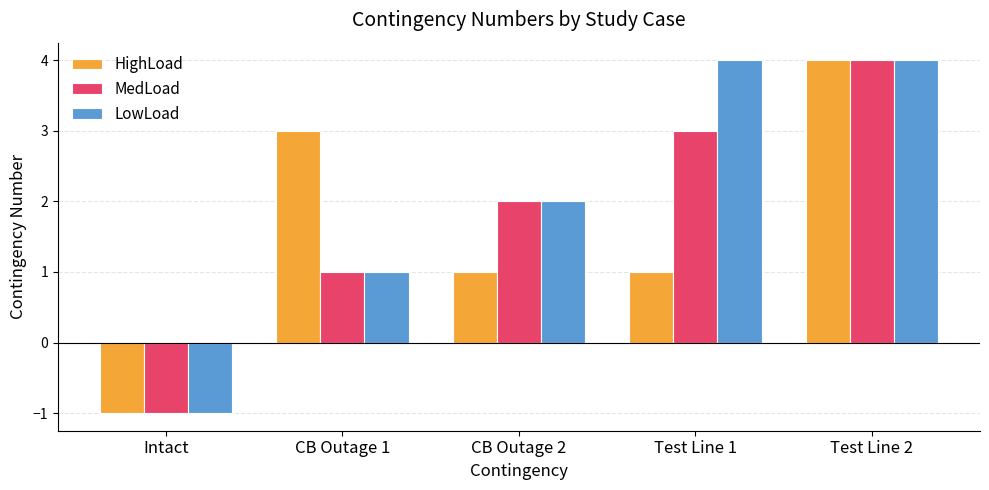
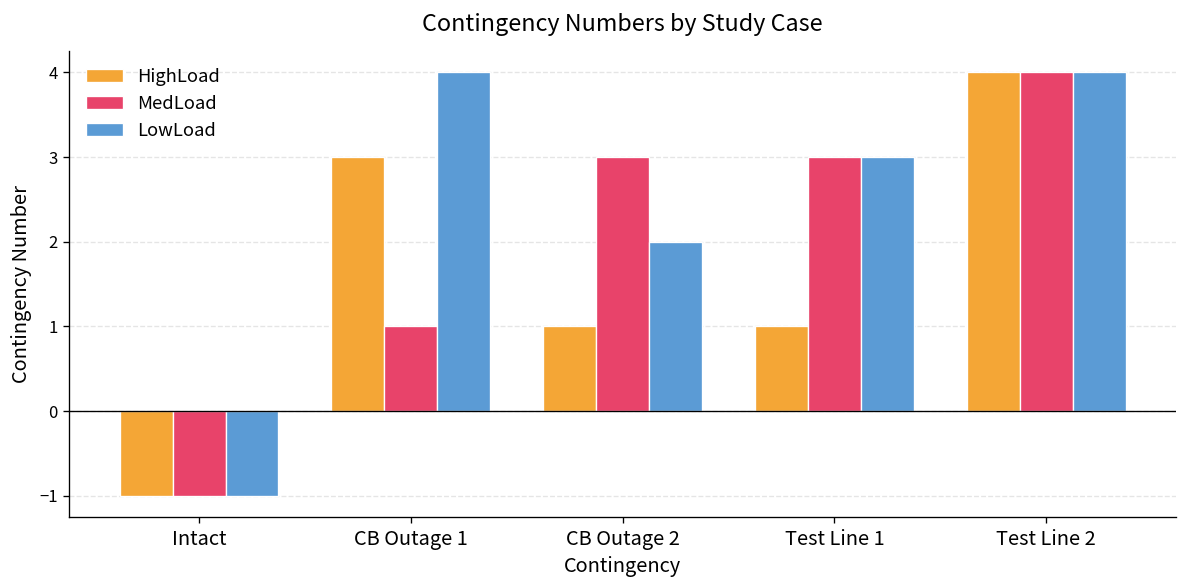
  {
    "HighLoad": {
      "Intact": -1,
      "CB Outage 1": 3,
      "CB Outage 2": 1,
      "Test Line 1": 1,
      "Test Line 2": 4
    },
    "MedLoad": {
      "Intact": -1,
      "CB Outage 1": 1,
-     "CB Outage 2": 2,
+     "CB Outage 2": 3,
      "Test Line 1": 3,
      "Test Line 2": 4
    },
    "LowLoad": {
      "Intact": -1,
-     "CB Outage 1": 1,
+     "CB Outage 1": 4,
      "CB Outage 2": 2,
-     "Test Line 1": 4,
+     "Test Line 1": 3,
      "Test Line 2": 4
    }
  }
